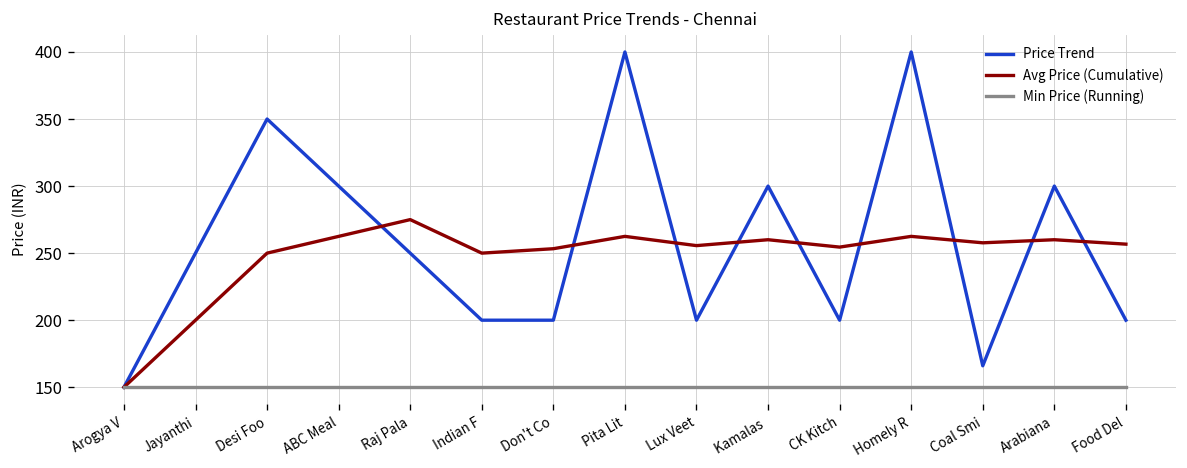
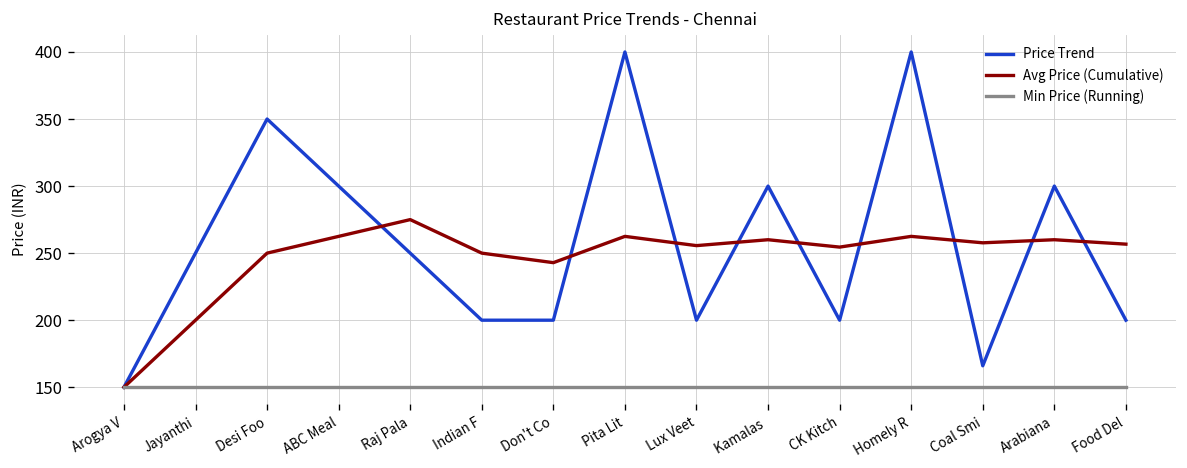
  {
    "Price Trend": {
      "Jayanthi": 250,
      "Desi Foo": 350,
      "ABC Meal": 300,
      "Raj Pala": 250,
      "Indian F": 200,
      "Don't Co": 200,
      "Pita Lit": 400,
      "Lux Veet": 200,
      "Kamalas": 300,
      "CK Kitch": 200,
      "Homely R": 400,
      "Coal Smi": 166,
      "Arabiana": 300,
      "Food Del": 200
    },
    "Avg Price (Cumulative)": {
      "Jayanthi": 200,
      "Desi Foo": 250,
      "ABC Meal": 263,
      "Raj Pala": 275,
      "Indian F": 250,
-     "Don't Co": 253,
+     "Don't Co": 243,
      "Pita Lit": 263,
      "Lux Veet": 256,
      "Kamalas": 260,
      "CK Kitch": 255,
      "Homely R": 263,
      "Coal Smi": 258,
      "Arabiana": 260,
      "Food Del": 257
    },
    "Min Price (Running)": {
      "Jayanthi": 150,
      "Desi Foo": 150,
      "ABC Meal": 150,
      "Raj Pala": 150,
      "Indian F": 150,
      "Don't Co": 150,
      "Pita Lit": 150,
      "Lux Veet": 150,
      "Kamalas": 150,
      "CK Kitch": 150,
      "Homely R": 150,
      "Coal Smi": 150,
      "Arabiana": 150,
      "Food Del": 150
    }
  }
